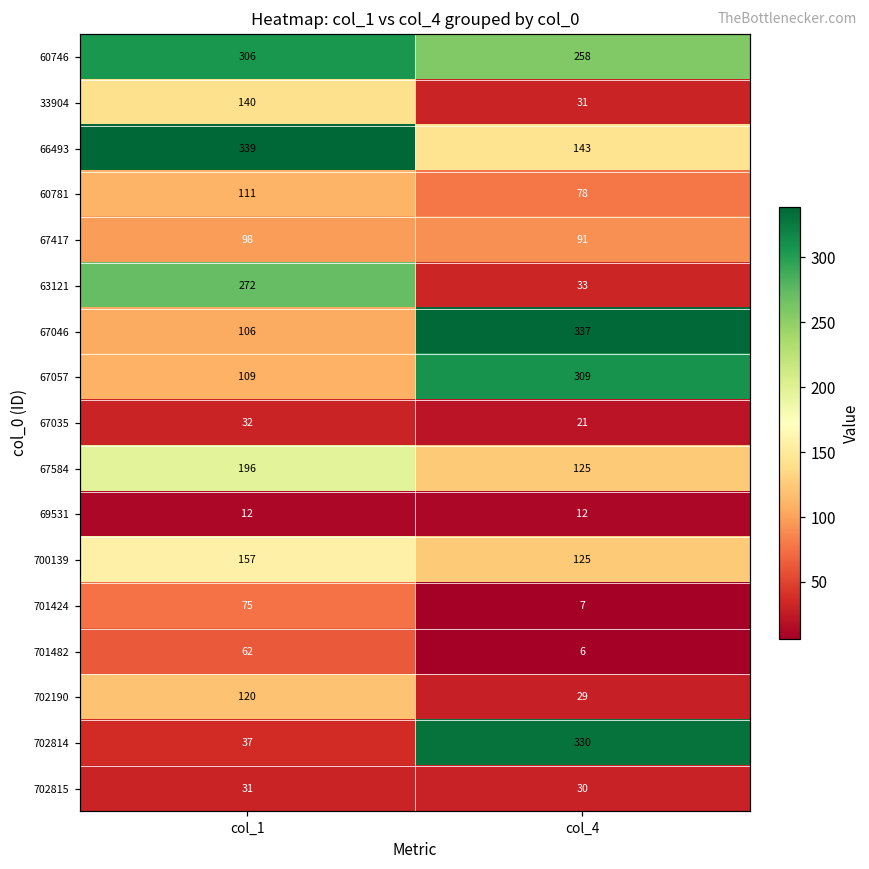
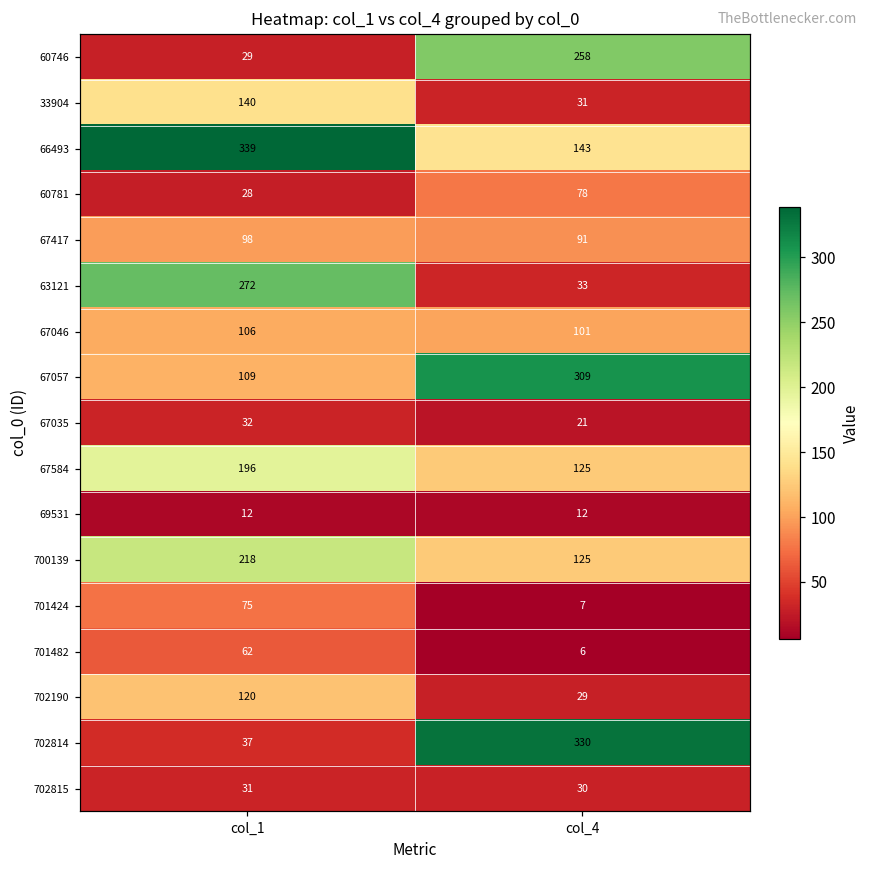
  {
    "60746": {
-     "col_1": 306,
+     "col_1": 29,
      "col_4": 258
    },
    "33904": {
      "col_1": 140,
      "col_4": 31
    },
    "66493": {
      "col_1": 339,
      "col_4": 143
    },
    "60781": {
-     "col_1": 111,
+     "col_1": 28,
      "col_4": 78
    },
    "67417": {
      "col_1": 98,
      "col_4": 91
    },
    "63121": {
      "col_1": 272,
      "col_4": 33
    },
    "67046": {
      "col_1": 106,
-     "col_4": 337
+     "col_4": 101
    },
    "67057": {
      "col_1": 109,
      "col_4": 309
    },
    "67035": {
      "col_1": 32,
      "col_4": 21
    },
    "67584": {
      "col_1": 196,
      "col_4": 125
    },
    "69531": {
      "col_1": 12,
      "col_4": 12
    },
    "700139": {
-     "col_1": 157,
+     "col_1": 218,
      "col_4": 125
    },
    "701424": {
      "col_1": 75,
      "col_4": 7
    },
    "701482": {
      "col_1": 62,
      "col_4": 6
    },
    "702190": {
      "col_1": 120,
      "col_4": 29
    },
    "702814": {
      "col_1": 37,
      "col_4": 330
    },
    "702815": {
      "col_1": 31,
      "col_4": 30
    }
  }
